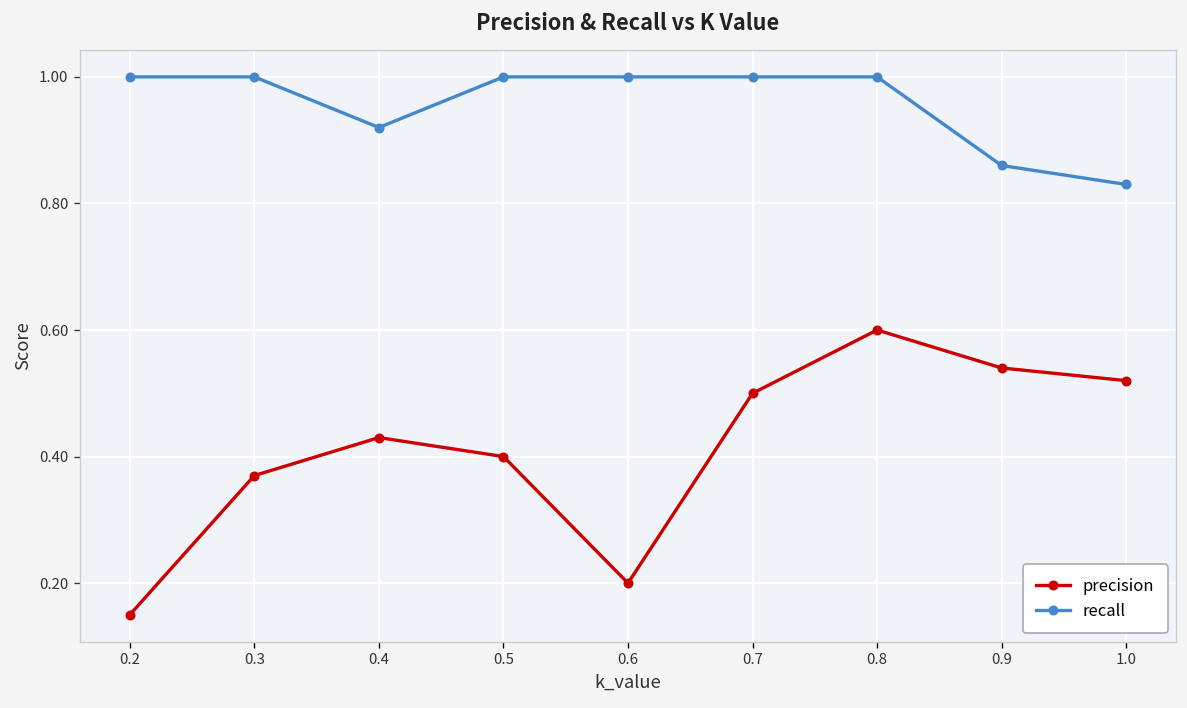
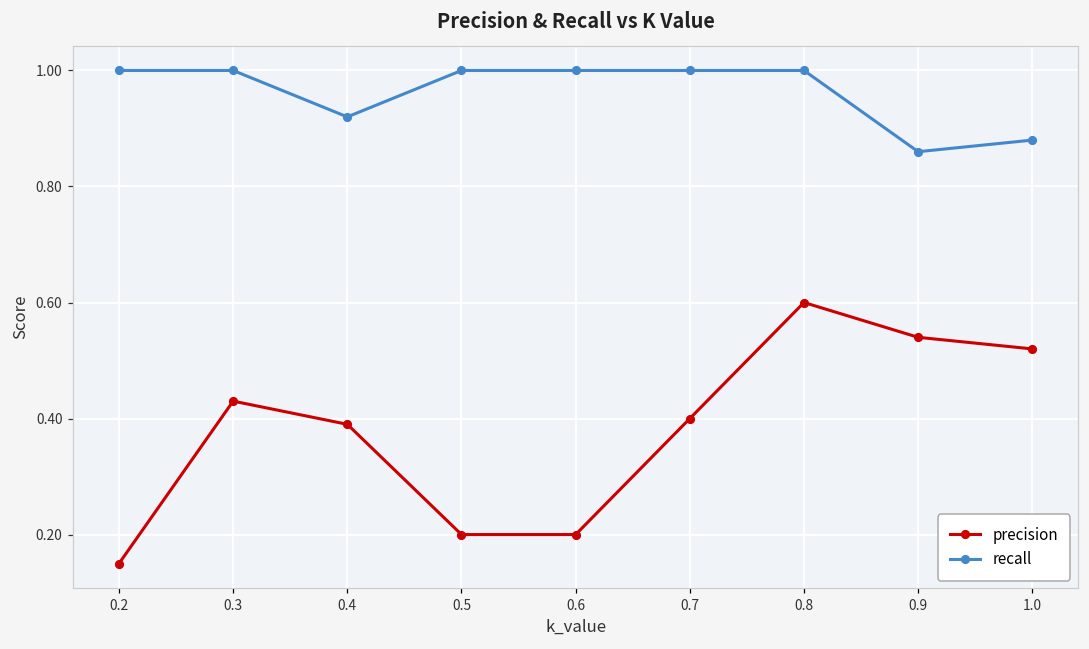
  {
    "precision": {
      "0.2": 0.15,
-     "0.3": 0.37,
-     "0.4": 0.43,
-     "0.5": 0.4,
+     "0.3": 0.43,
+     "0.4": 0.39,
+     "0.5": 0.2,
      "0.6": 0.20,
-     "0.7": 0.5,
+     "0.7": 0.4,
      "0.8": 0.60,
      "0.9": 0.54,
      "1.0": 0.52
    },
    "recall": {
      "0.2": 1.00,
      "0.3": 1.00,
      "0.4": 0.92,
      "0.5": 1.00,
      "0.6": 1.00,
      "0.7": 1.00,
      "0.8": 1.00,
      "0.9": 0.86,
-     "1.0": 0.83
+     "1.0": 0.88
    }
  }
